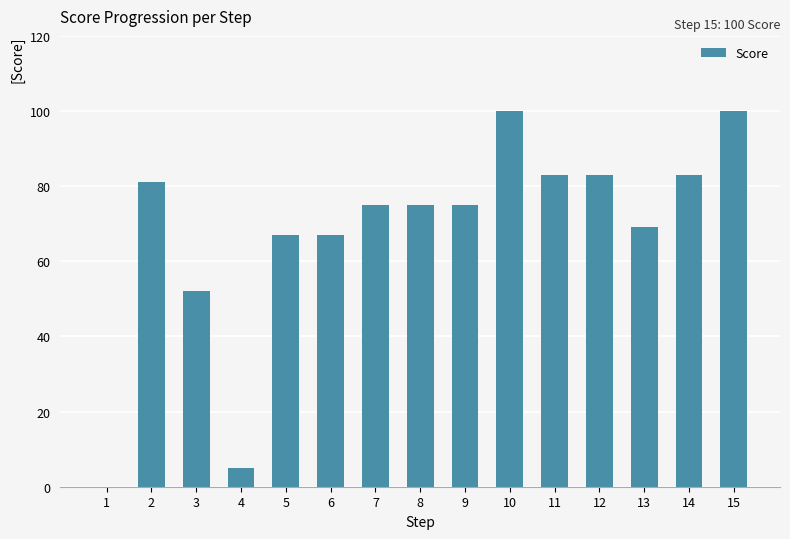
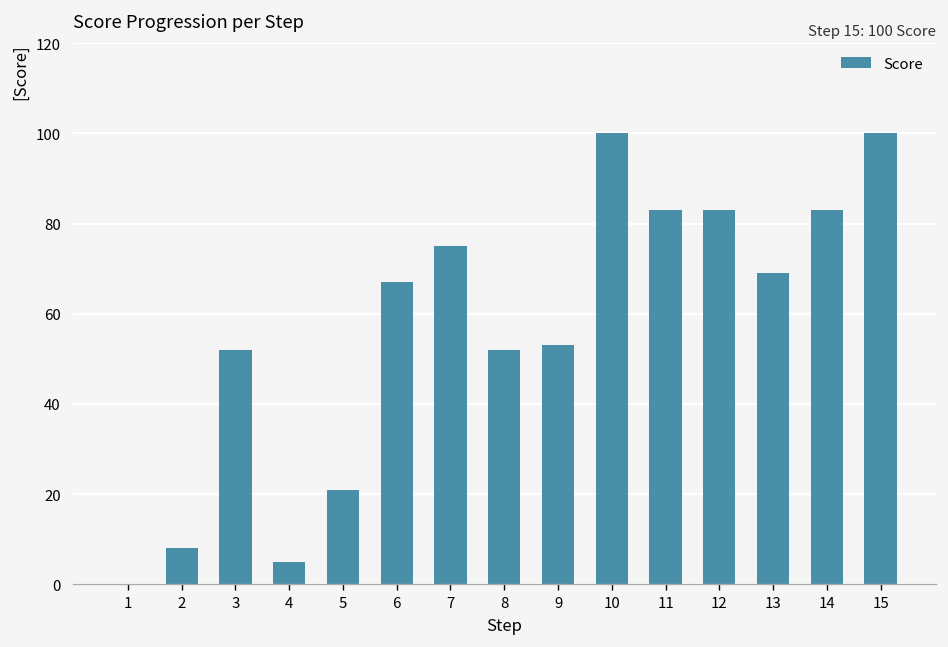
  {
    "1": 0,
-   "2": 81,
+   "2": 8,
    "3": 52,
    "4": 5,
-   "5": 67,
+   "5": 21,
    "6": 67,
    "7": 75,
-   "8": 75,
-   "9": 75,
+   "8": 52,
+   "9": 53,
    "10": 100,
    "11": 83,
    "12": 83,
    "13": 69,
    "14": 83,
    "15": 100
  }
